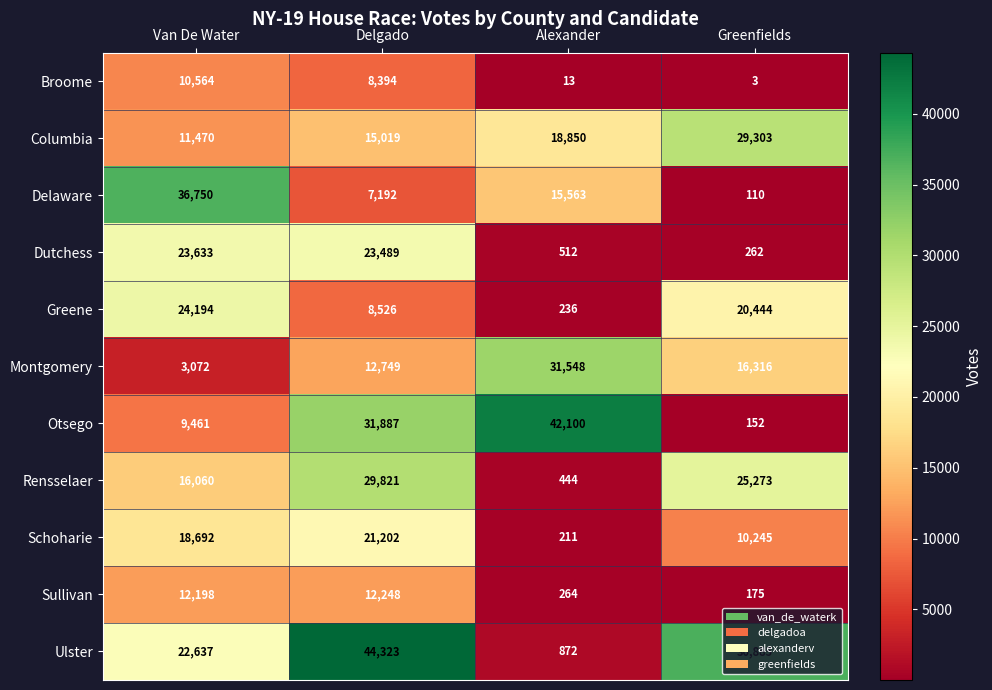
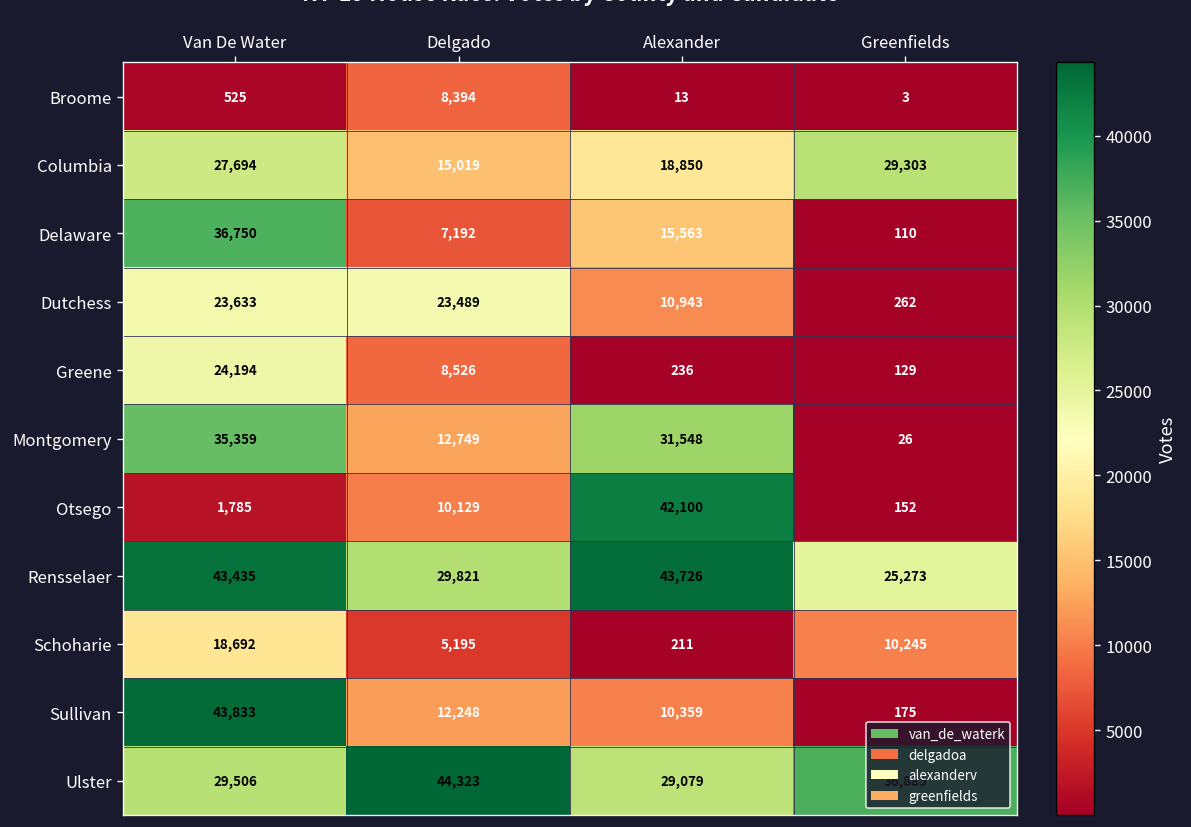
  {
    "Broome": {
-     "Van De Water": "10,564",
+     "Van De Water": "525",
      "Delgado": "8,394",
      "Alexander": "13",
      "Greenfields": "3"
    },
    "Columbia": {
-     "Van De Water": "11,470",
+     "Van De Water": "27,694",
      "Delgado": "15,019",
      "Alexander": "18,850",
      "Greenfields": "29,303"
    },
    "Delaware": {
      "Van De Water": "36,750",
      "Delgado": "7,192",
      "Alexander": "15,563",
      "Greenfields": "110"
    },
    "Dutchess": {
      "Van De Water": "23,633",
      "Delgado": "23,489",
-     "Alexander": "512",
+     "Alexander": "10,943",
      "Greenfields": "262"
    },
    "Greene": {
      "Van De Water": "24,194",
      "Delgado": "8,526",
      "Alexander": "236",
-     "Greenfields": "20,444"
+     "Greenfields": "129"
    },
    "Montgomery": {
-     "Van De Water": "3,072",
+     "Van De Water": "35,359",
      "Delgado": "12,749",
      "Alexander": "31,548",
-     "Greenfields": "16,316"
+     "Greenfields": "26"
    },
    "Otsego": {
-     "Van De Water": "9,461",
-     "Delgado": "31,887",
+     "Van De Water": "1,785",
+     "Delgado": "10,129",
      "Alexander": "42,100",
      "Greenfields": "152"
    },
    "Rensselaer": {
-     "Van De Water": "16,060",
+     "Van De Water": "43,435",
      "Delgado": "29,821",
-     "Alexander": "444",
+     "Alexander": "43,726",
      "Greenfields": "25,273"
    },
    "Schoharie": {
      "Van De Water": "18,692",
-     "Delgado": "21,202",
+     "Delgado": "5,195",
      "Alexander": "211",
      "Greenfields": "10,245"
    },
    "Sullivan": {
-     "Van De Water": "12,198",
+     "Van De Water": "43,833",
      "Delgado": "12,248",
-     "Alexander": "264",
+     "Alexander": "10,359",
      "Greenfields": "175"
    },
    "Ulster": {
-     "Van De Water": "22,637",
+     "Van De Water": "29,506",
      "Delgado": "44,323",
-     "Alexander": "872"
+     "Alexander": "29,079"
    }
  }
